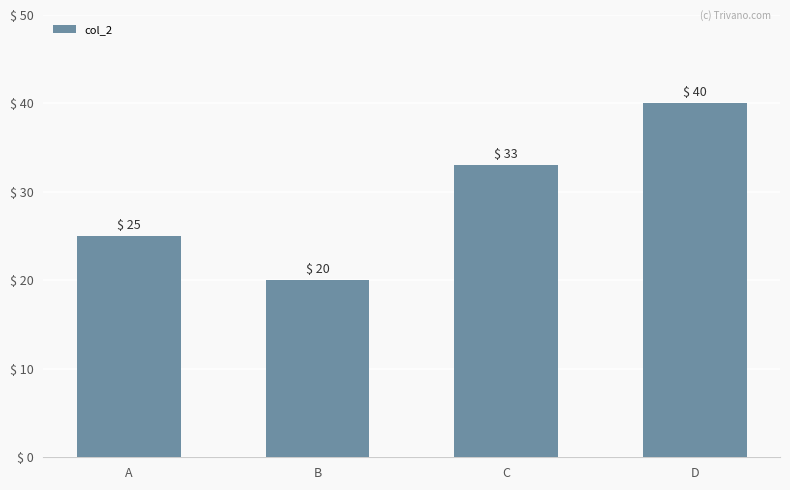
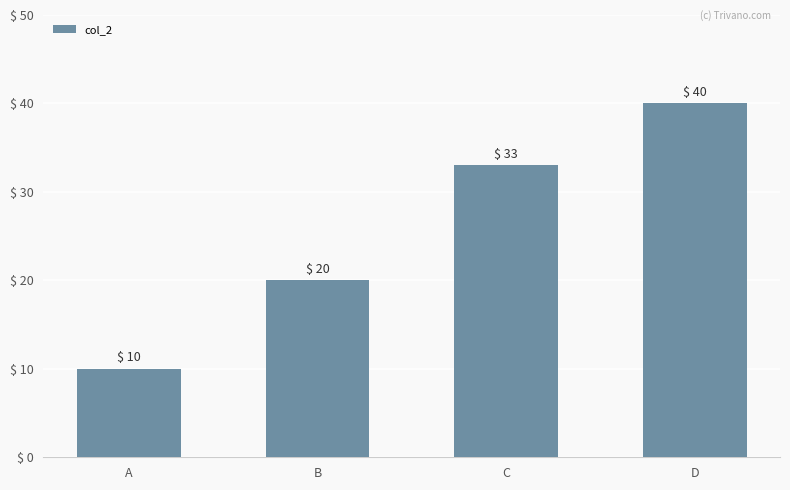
  {
-   "A": 25,
+   "A": 10,
    "B": 20,
    "C": 33,
    "D": 40
  }
